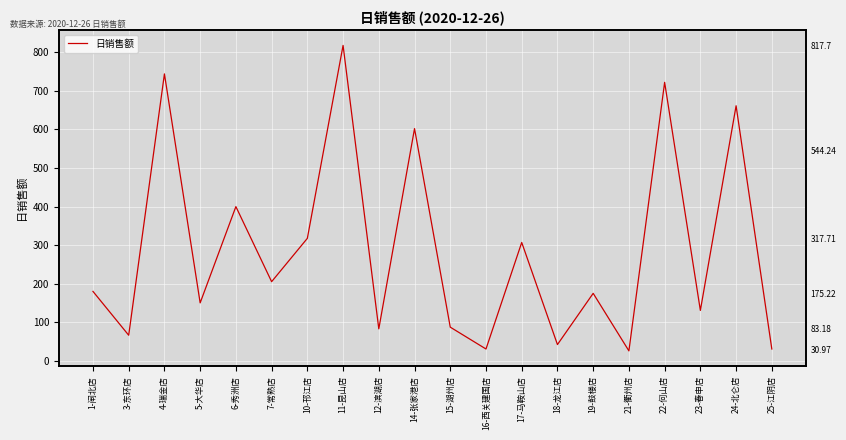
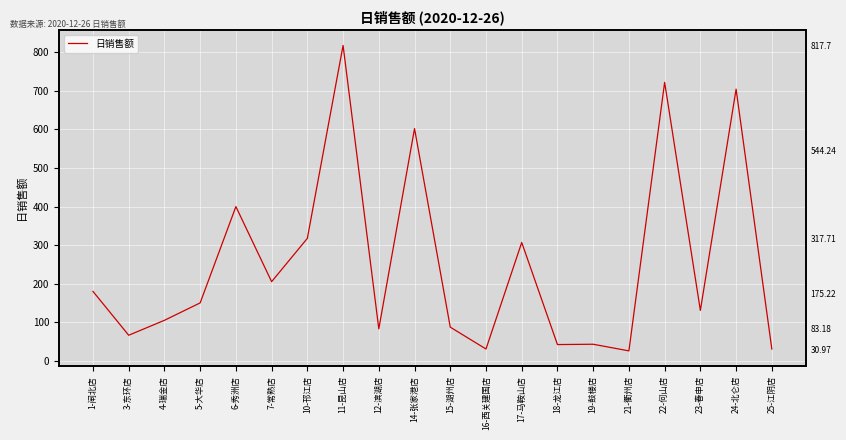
  {
    "1-闸北店": 180,
    "3-东环店": 70,
-   "4-瑞金店": 740,
+   "4-瑞金店": 110,
    "5-大华店": 150,
    "6-秀洲店": 400,
    "7-常熟店": 210,
    "10-邗江店": 320,
    "11-昆山店": 820,
    "12-滨湖店": 80,
    "14-张家港店": 600,
    "15-湖州店": 90,
    "16-西关建国店": 30,
    "17-马鞍山店": 310,
    "18-龙江店": 40,
-   "19-鼓楼店": 180,
+   "19-鼓楼店": 40,
    "21-衢州店": 30,
    "22-何山店": 720,
    "23-春申店": 130,
-   "24-北仑店": 660,
+   "24-北仑店": 700,
    "25-江阴店": 30
  }
